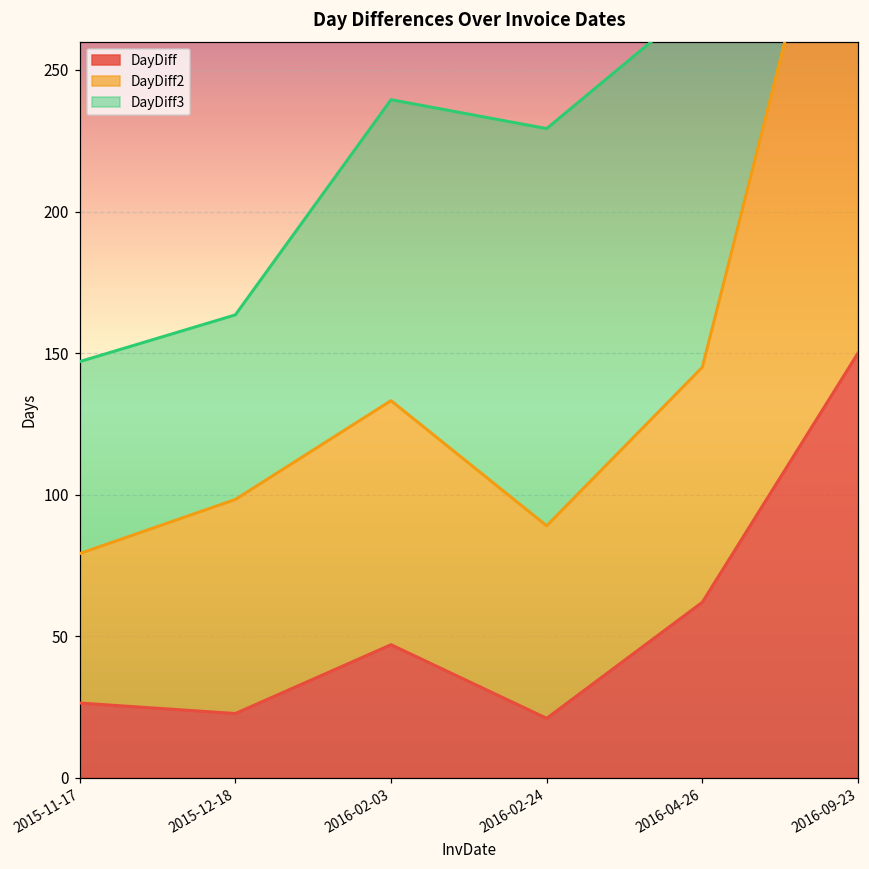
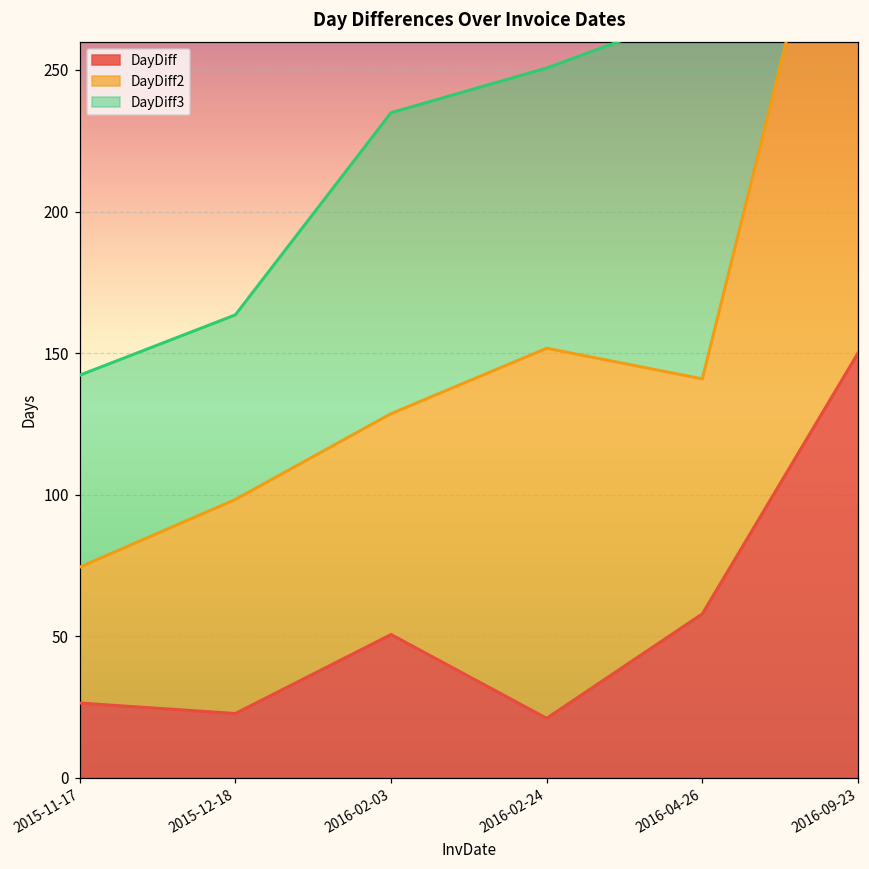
  {
    "DayDiff": {
      "2015-11-17": 26,
      "2015-12-18": 23,
-     "2016-02-03": 47,
+     "2016-02-03": 51,
      "2016-02-24": 21,
-     "2016-04-26": 62,
+     "2016-04-26": 58,
      "2016-09-23": 150
    },
    "DayDiff2": {
-     "2015-11-17": 53,
+     "2015-11-17": 48,
      "2015-12-18": 76,
-     "2016-02-03": 86,
-     "2016-02-24": 68,
+     "2016-02-03": 78,
+     "2016-02-24": 131,
      "2016-04-26": 83
    },
    "DayDiff3": {
      "2015-11-17": 68,
      "2015-12-18": 65,
      "2016-02-03": 106,
-     "2016-02-24": 140
+     "2016-02-24": 99
    }
  }
